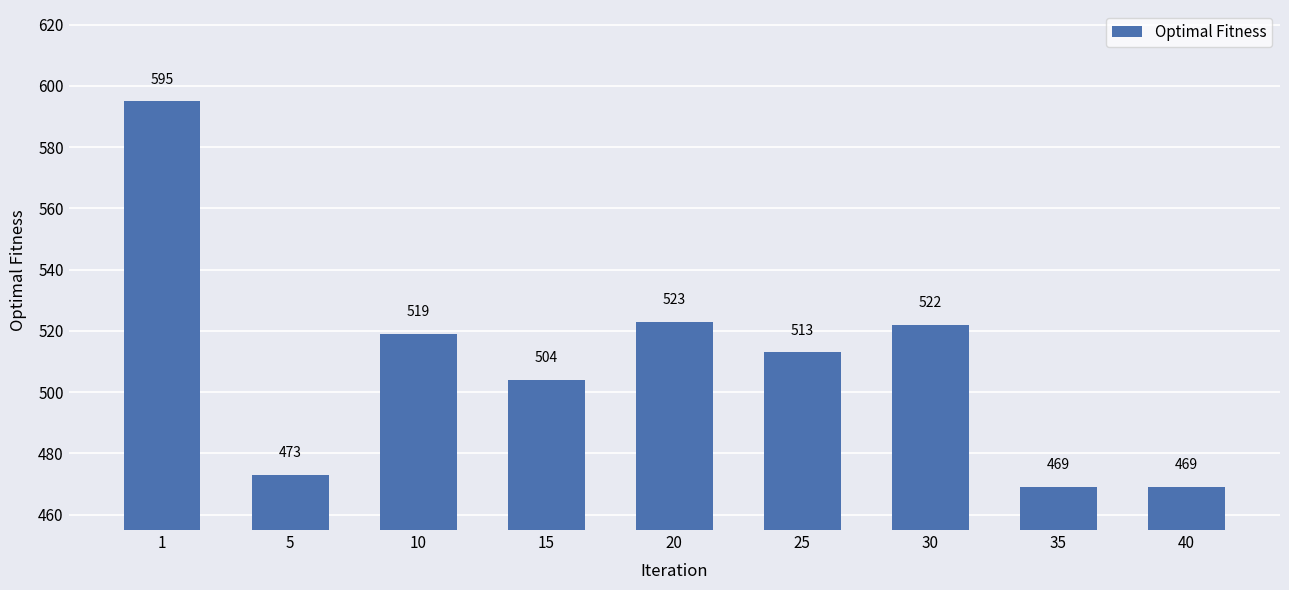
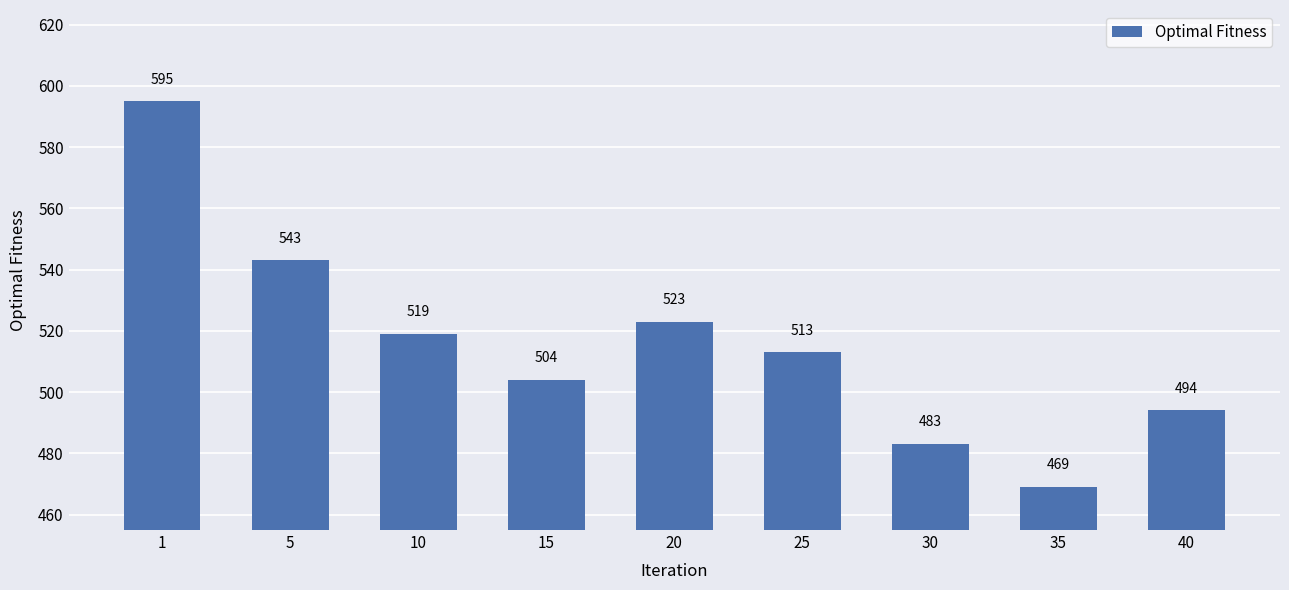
  {
    "1": 595,
-   "5": 473,
+   "5": 543,
    "10": 519,
    "15": 504,
    "20": 523,
    "25": 513,
-   "30": 522,
+   "30": 483,
    "35": 469,
-   "40": 469
+   "40": 494
  }
